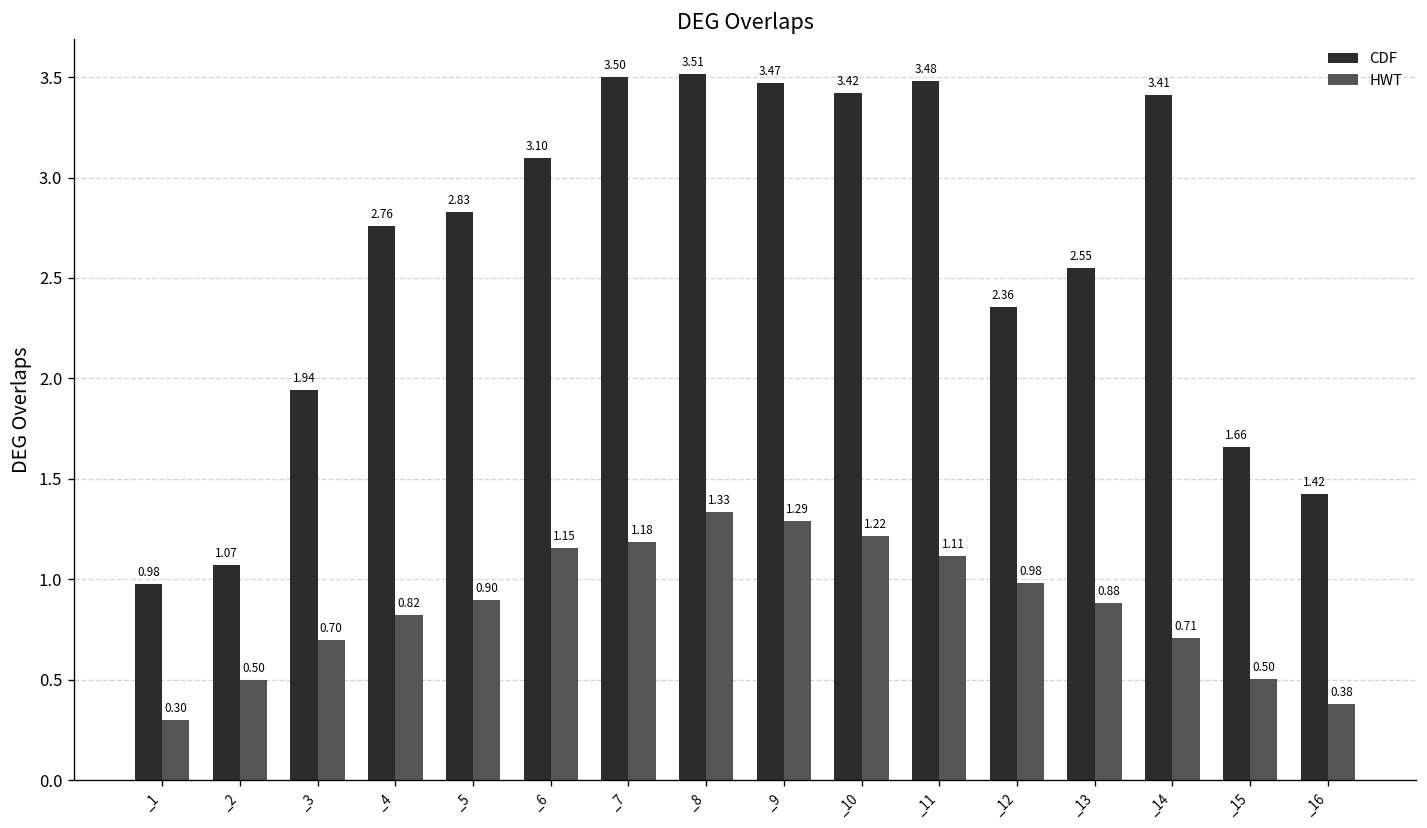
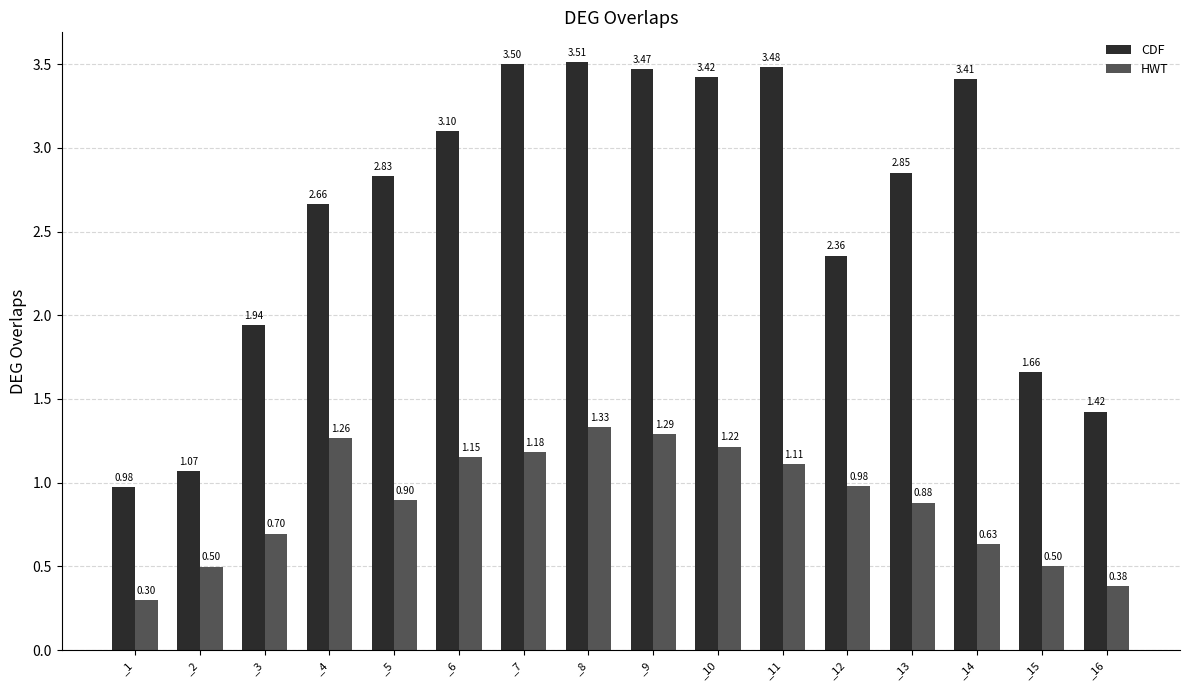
  {
    "CDF": {
      "_1": 0.98,
      "_2": 1.07,
      "_3": 1.94,
-     "_4": 2.76,
+     "_4": 2.66,
      "_5": 2.83,
      "_6": 3.10,
      "_7": 3.50,
      "_8": 3.51,
      "_9": 3.47,
      "_10": 3.42,
      "_11": 3.48,
      "_12": 2.36,
-     "_13": 2.55,
+     "_13": 2.85,
      "_14": 3.41,
      "_15": 1.66,
      "_16": 1.42
    },
    "HWT": {
      "_1": 0.30,
      "_2": 0.50,
      "_3": 0.70,
-     "_4": 0.82,
+     "_4": 1.26,
      "_5": 0.90,
      "_6": 1.15,
      "_7": 1.18,
      "_8": 1.33,
      "_9": 1.29,
      "_10": 1.22,
      "_11": 1.11,
      "_12": 0.98,
      "_13": 0.88,
-     "_14": 0.71,
+     "_14": 0.63,
      "_15": 0.50,
      "_16": 0.38
    }
  }
